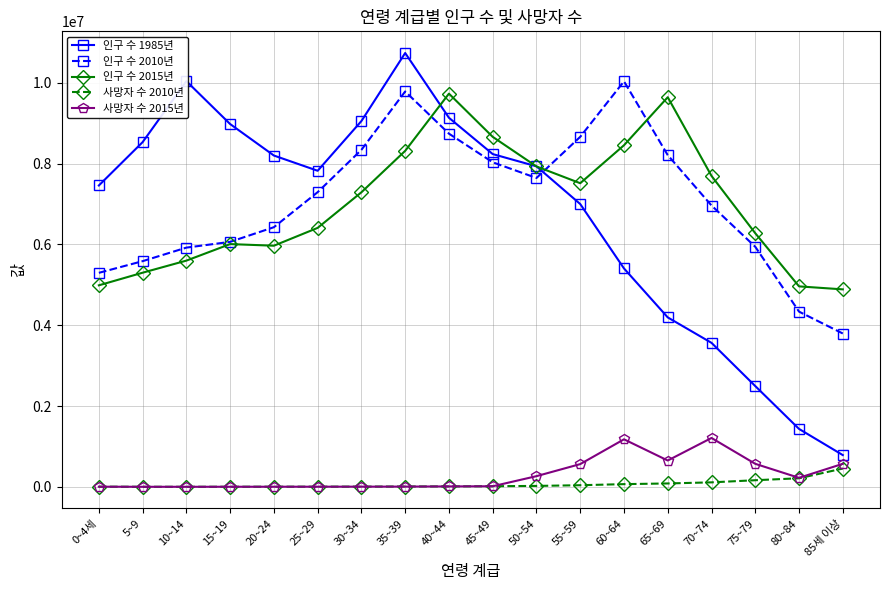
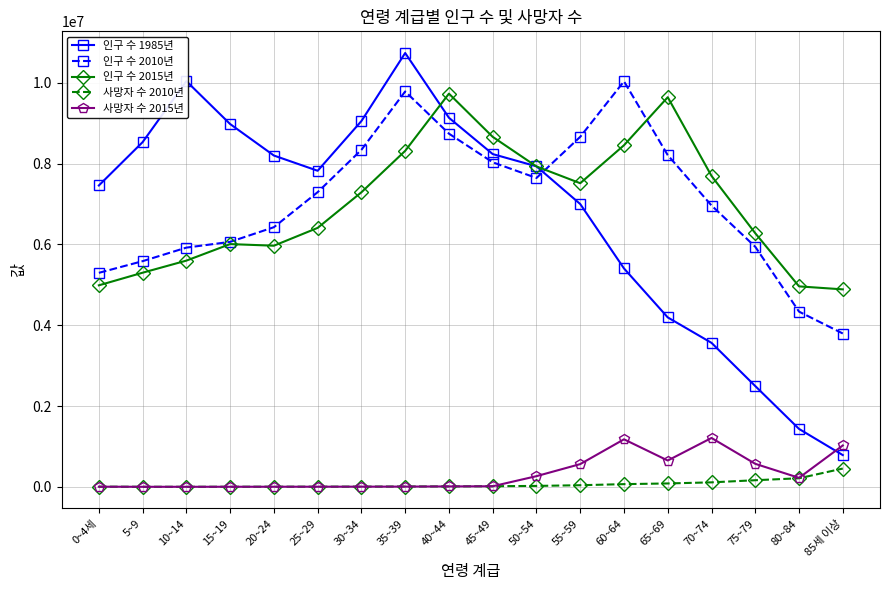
  {
    "사망자 수 2015년": {
      "50~54": 300000,
      "55~59": 600000,
      "60~64": 1200000,
      "65~69": 700000,
      "70~74": 1200000,
      "75~79": 600000,
-     "85세 이상": 600000
+     "85세 이상": 1000000
    }
  }
